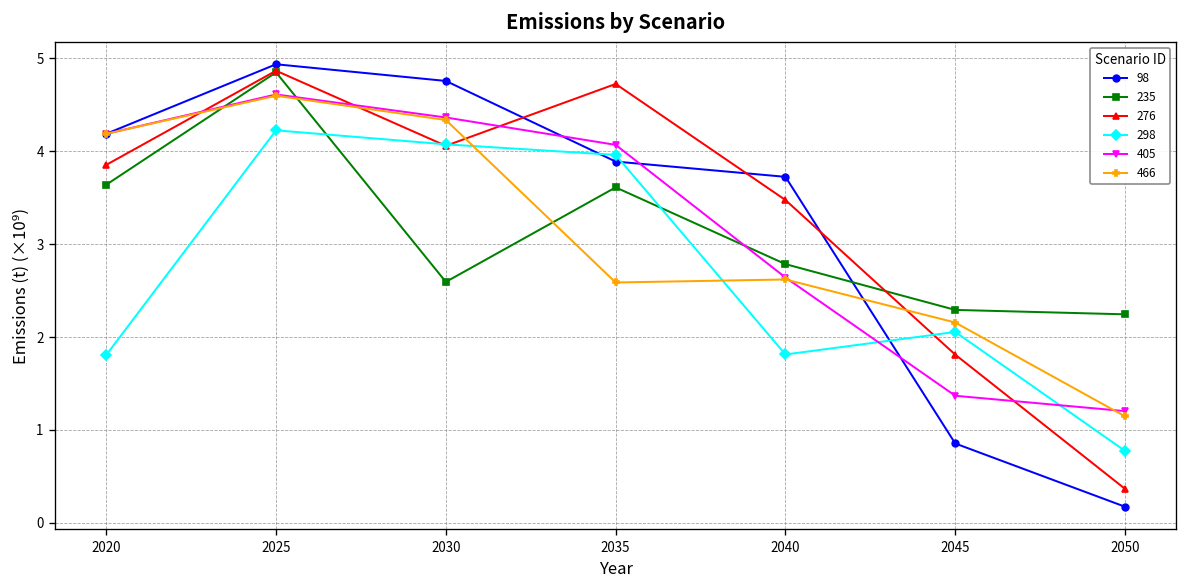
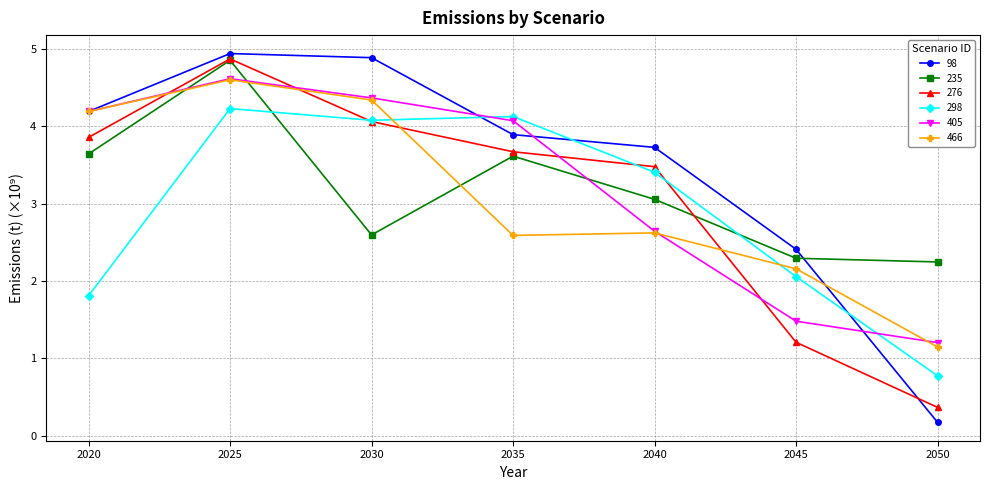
  {
    "98": {
      "2025": 4.9,
-     "2030": 4.8,
+     "2030": 4.9,
      "2035": 3.9,
      "2040": 3.7,
-     "2045": 0.9,
+     "2045": 2.4,
      "2050": 0.2
    },
    "235": {
      "2020": 3.6,
      "2030": 2.6,
      "2035": 3.6,
-     "2040": 2.8,
+     "2040": 3.1,
      "2045": 2.3,
      "2050": 2.2
    },
    "276": {
      "2020": 3.9,
-     "2035": 4.7,
+     "2035": 3.7,
      "2040": 3.5,
-     "2045": 1.8,
+     "2045": 1.2,
      "2050": 0.4
    },
    "298": {
      "2020": 1.8,
      "2025": 4.2,
-     "2035": 4.0,
-     "2040": 1.8,
+     "2035": 4.1,
+     "2040": 3.4,
      "2045": 2.1,
      "2050": 0.8
    },
    "405": {
      "2035": 4.1,
-     "2045": 1.4,
+     "2045": 1.5,
      "2050": 1.2
    },
    "466": {
      "2035": 2.6,
      "2045": 2.2,
      "2050": 1.1
    }
  }
